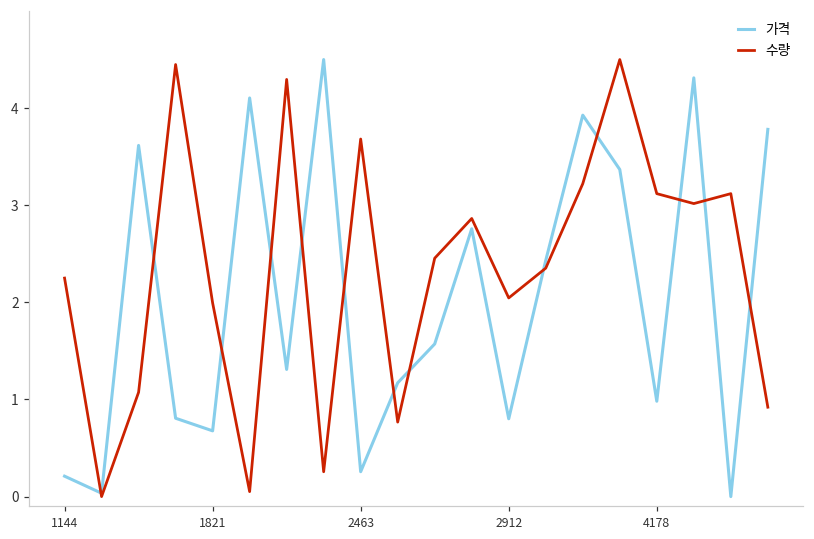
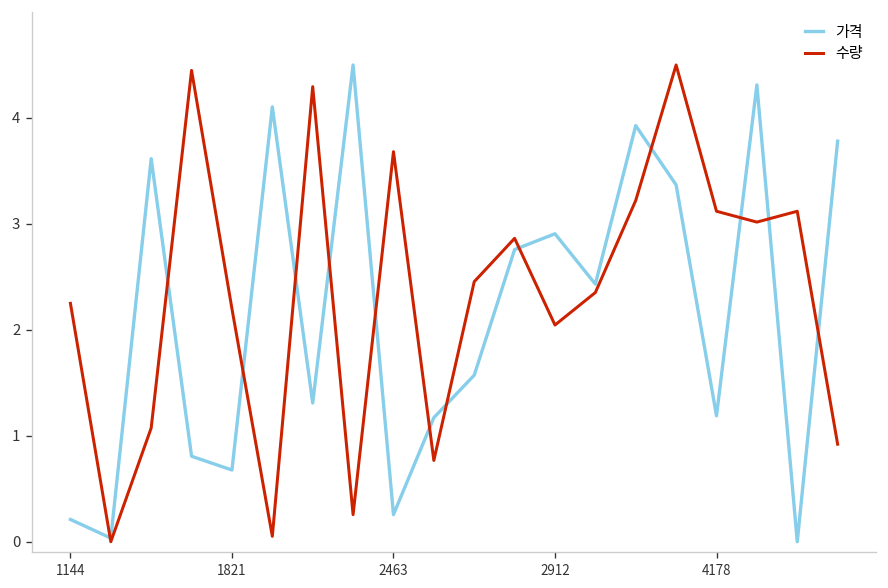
  {
    "가격": {
      "1144": 0.2,
      "1821": 0.7,
      "2463": 0.3,
-     "2912": 0.8,
-     "4178": 1.0
+     "2912": 2.9,
+     "4178": 1.2
    },
    "수량": {
      "1144": 2.3,
-     "1821": 2.0,
+     "1821": 2.2,
      "2463": 3.7,
      "2912": 2.0,
      "4178": 3.1
    }
  }
